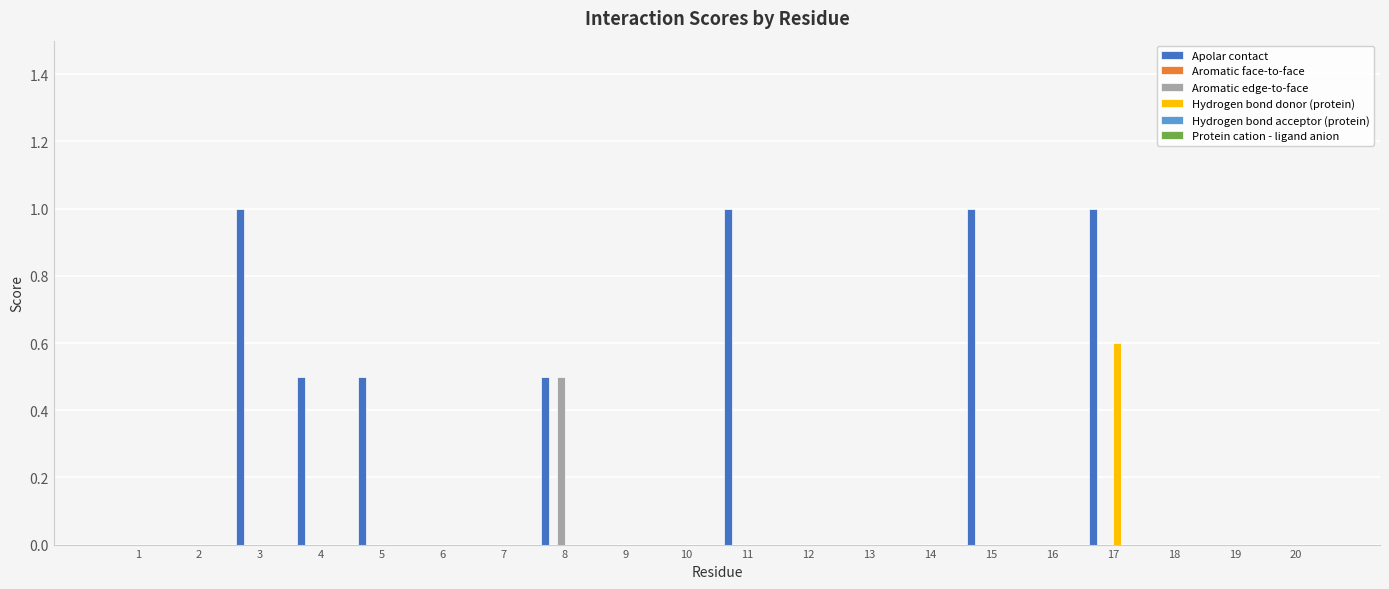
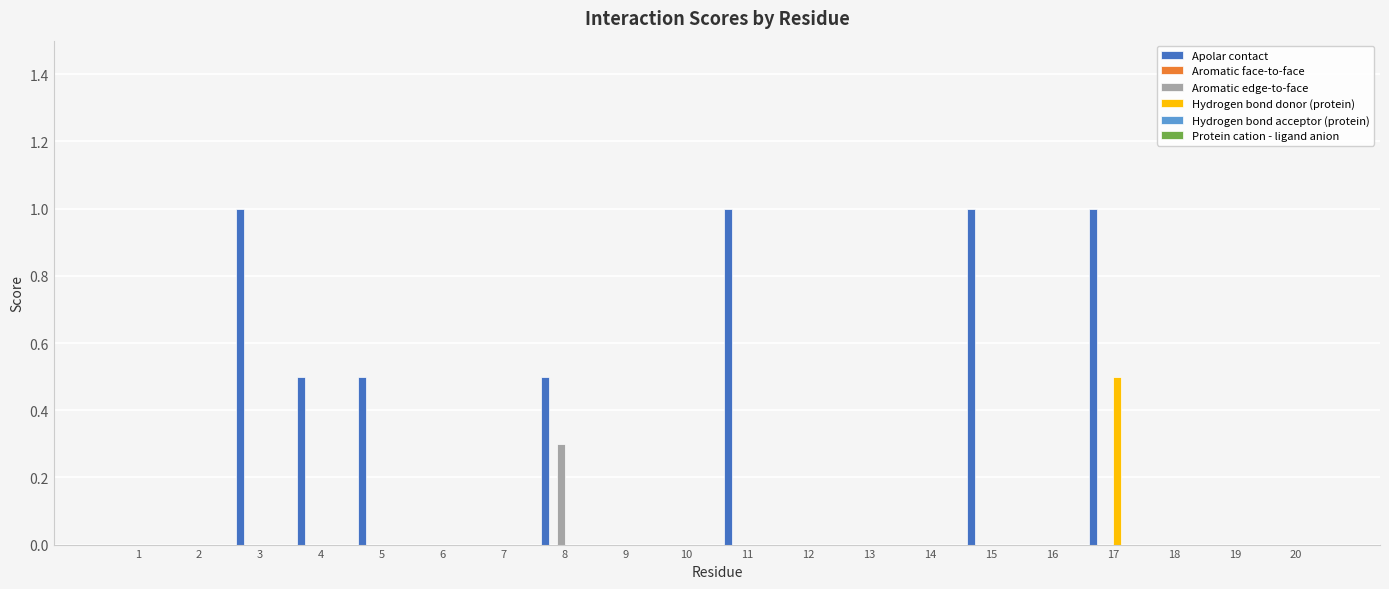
  {
    "Aromatic face-to-face": {
      "1": 0.0,
      "2": 0.0,
      "3": 0.0,
      "4": 0.0,
      "5": 0.0,
      "6": 0.0,
      "7": 0.0,
      "8": 0.0,
      "9": 0.0,
      "10": 0.0,
      "11": 0.0,
      "12": 0.0,
      "13": 0.0,
      "14": 0.0,
      "15": 0.0,
      "16": 0.0,
      "17": 0.0,
      "18": 0.0,
      "19": 0.0,
      "20": 0.0
    },
    "Aromatic edge-to-face": {
      "1": 0.0,
      "2": 0.0,
      "3": 0.0,
      "4": 0.0,
      "5": 0.0,
      "6": 0.0,
      "7": 0.0,
-     "8": 0.5,
+     "8": 0.3,
      "9": 0.0,
      "10": 0.0,
      "11": 0.0,
      "12": 0.0,
      "13": 0.0,
      "14": 0.0,
      "15": 0.0,
      "16": 0.0,
      "17": 0.0,
      "18": 0.0,
      "19": 0.0,
      "20": 0.0
    },
    "Hydrogen bond donor (protein)": {
      "1": 0.0,
      "2": 0.0,
      "3": 0.0,
      "4": 0.0,
      "5": 0.0,
      "6": 0.0,
      "7": 0.0,
      "8": 0.0,
      "9": 0.0,
      "10": 0.0,
      "11": 0.0,
      "12": 0.0,
      "13": 0.0,
      "14": 0.0,
      "15": 0.0,
      "16": 0.0,
-     "17": 0.6,
+     "17": 0.5,
      "18": 0.0,
      "19": 0.0,
      "20": 0.0
    },
    "Protein cation - ligand anion": {
      "1": 0.0,
      "2": 0.0,
      "3": 0.0,
      "4": 0.0,
      "5": 0.0,
      "6": 0.0,
      "7": 0.0,
      "8": 0.0,
      "9": 0.0,
      "10": 0.0,
      "11": 0.0,
      "12": 0.0,
      "13": 0.0,
      "14": 0.0,
      "15": 0.0,
      "16": 0.0,
      "17": 0.0,
      "18": 0.0,
      "19": 0.0,
      "20": 0.0
    }
  }
